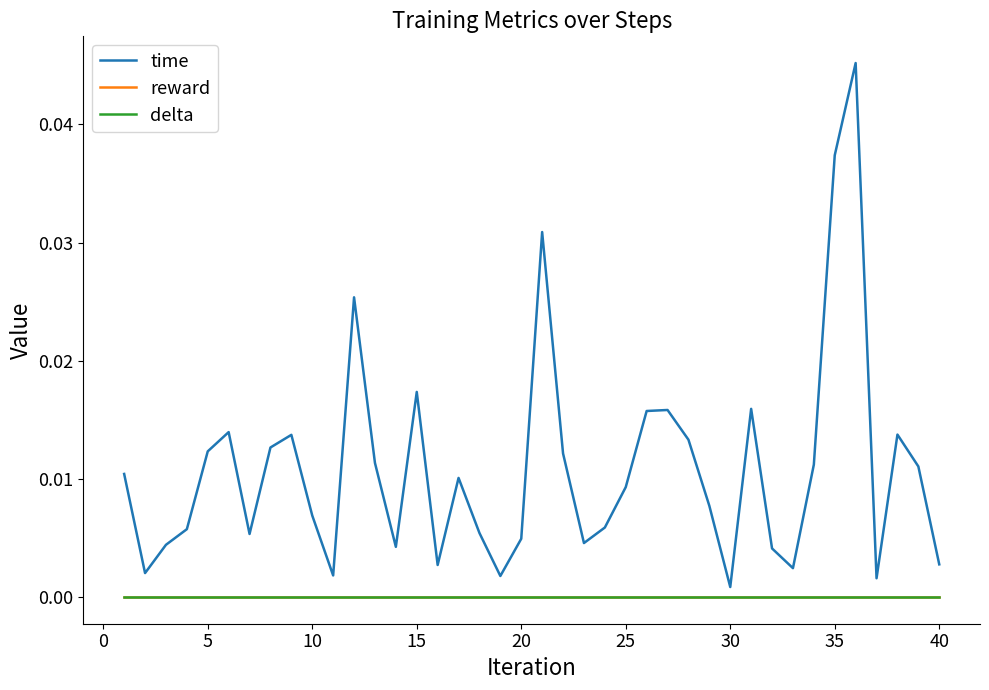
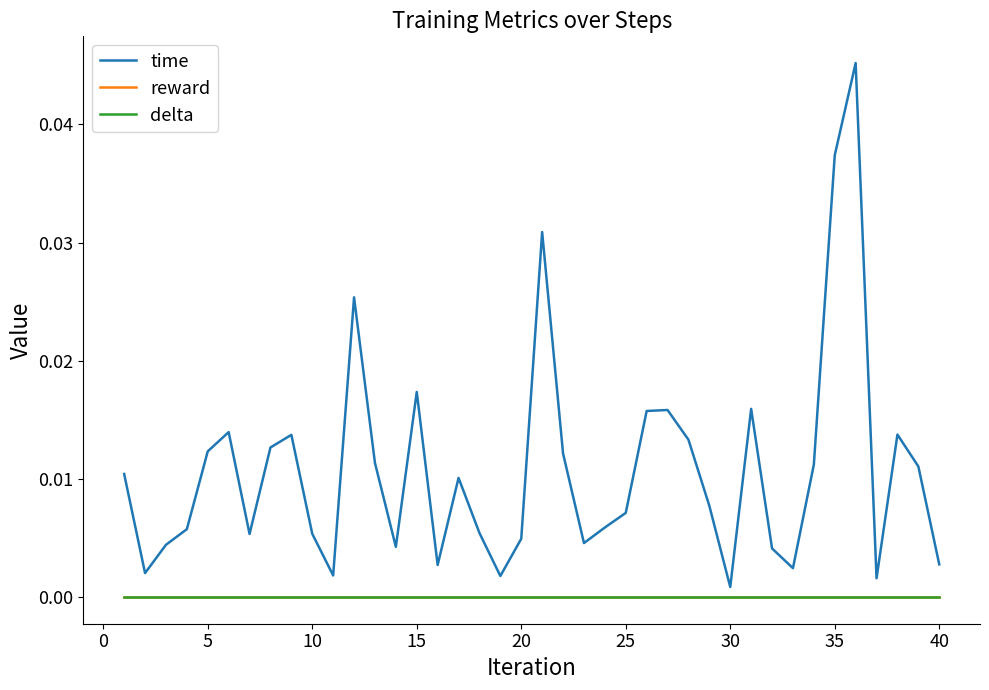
  {
    "time": {
      "5": 0.0123,
-     "10": 0.0069,
+     "10": 0.0054,
      "15": 0.0174,
      "20": 0.0049,
-     "25": 0.0093,
+     "25": 0.0071,
      "30": 0.0008,
      "35": 0.0374,
      "40": 0.0028
    },
    "delta": {
      "5": 0.0000,
      "10": 0.0000,
      "15": 0.0000,
      "20": 0.0000,
      "25": 0.0000,
      "30": 0.0000,
      "35": 0.0000,
      "40": 0.0000
    }
  }
